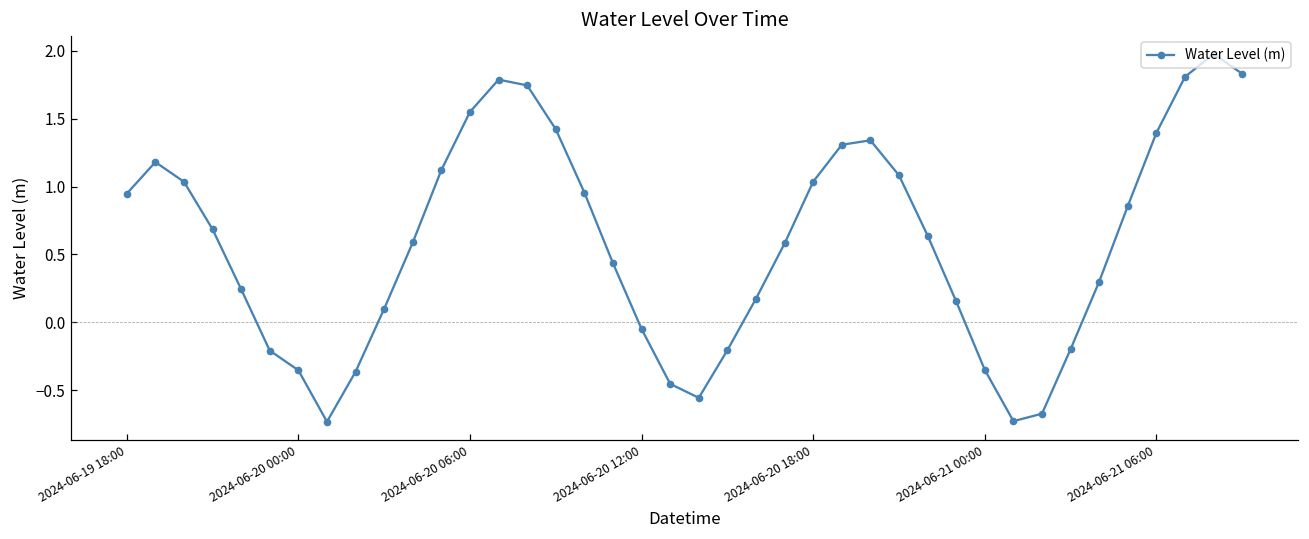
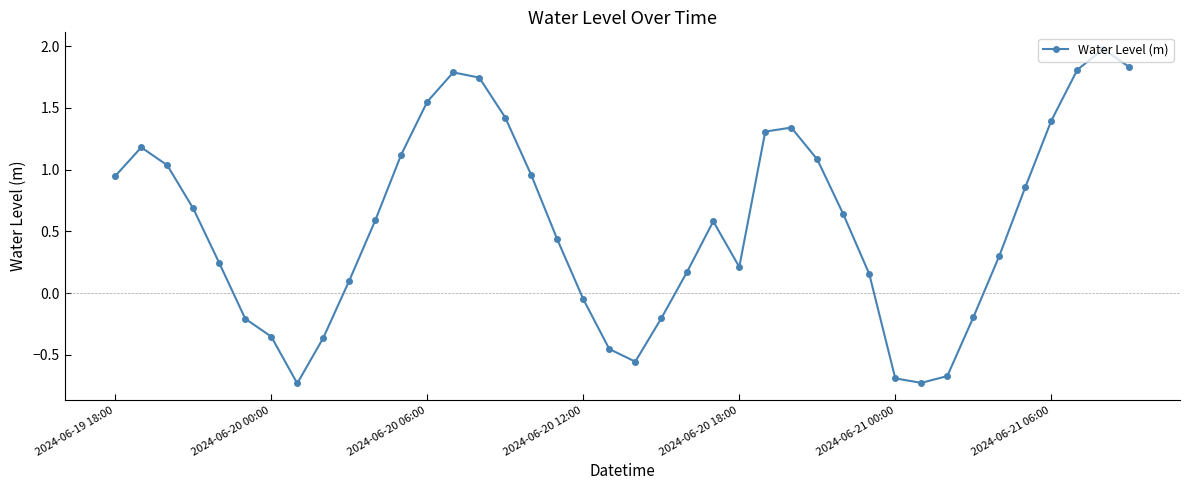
  {
    "2024-06-19 18:00": 0.95,
    "2024-06-20 00:00": -0.35,
    "2024-06-20 06:00": 1.55,
    "2024-06-20 12:00": -0.05,
-   "2024-06-20 18:00": 1.04,
-   "2024-06-21 00:00": -0.35,
+   "2024-06-20 18:00": 0.21,
+   "2024-06-21 00:00": -0.69,
    "2024-06-21 06:00": 1.40
  }
